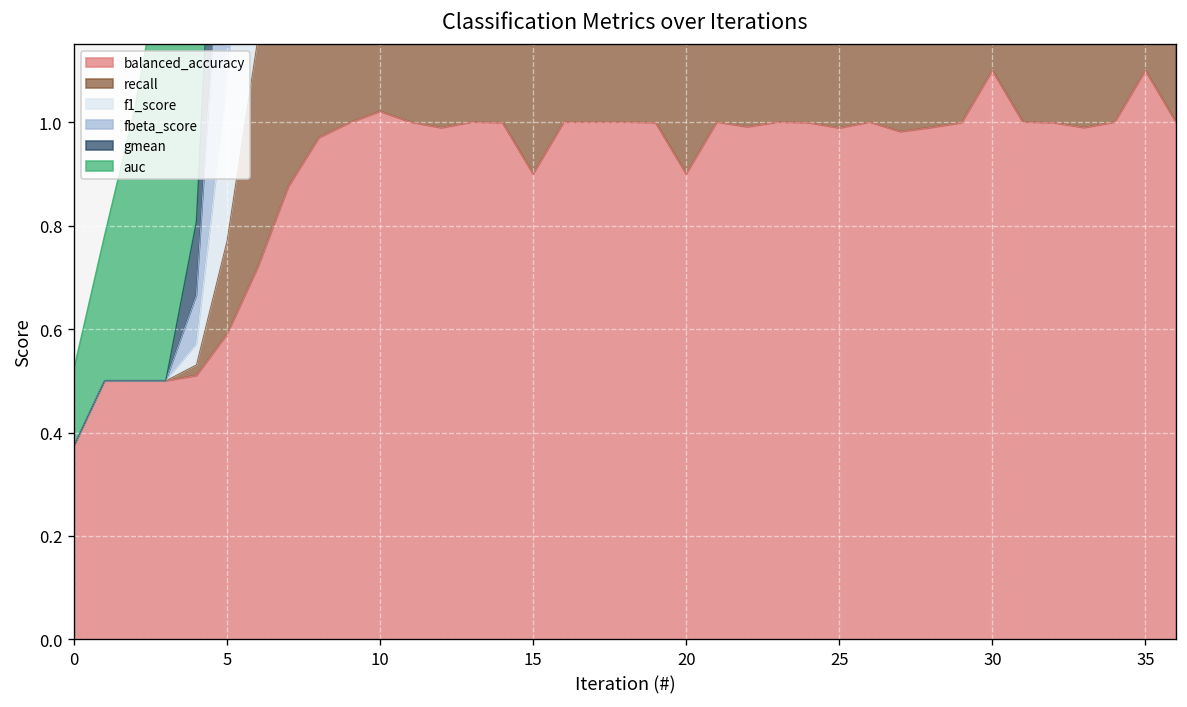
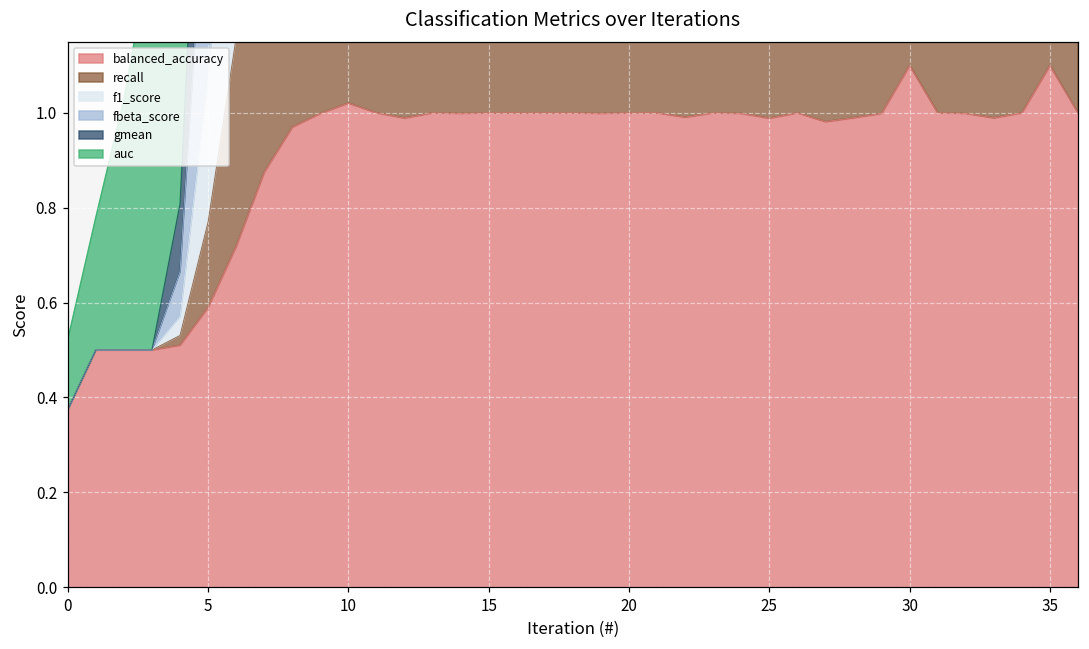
  {
    "balanced_accuracy": {
      "5": 0.59,
      "10": 1.02,
-     "15": 0.9,
-     "20": 0.9,
+     "15": 1.0,
+     "20": 1.0,
      "25": 0.99,
      "30": 1.1,
      "35": 1.1
    },
    "recall": {
      "5": 0.18
    },
    "auc": {
      "0": 0.15
    }
  }
